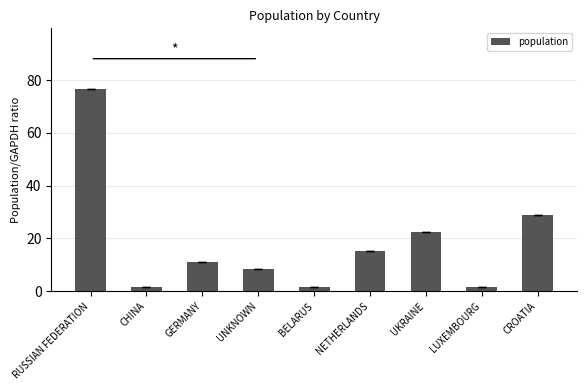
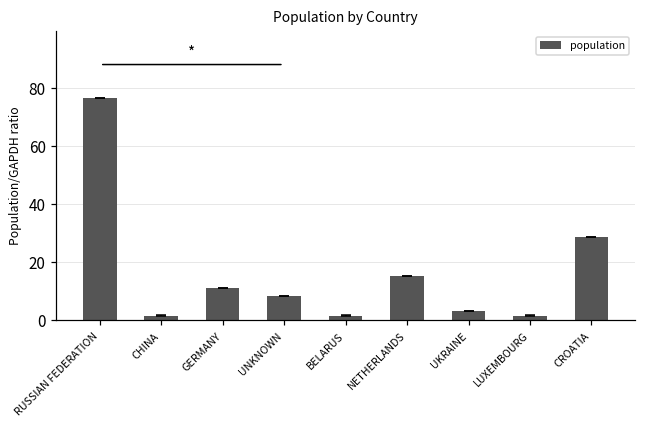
  {
    "population": {
      "RUSSIAN FEDERATION": 77,
      "CHINA": 2,
      "GERMANY": 11,
      "UNKNOWN": 8,
      "BELARUS": 2,
      "NETHERLANDS": 15,
-     "UKRAINE": 23,
+     "UKRAINE": 3,
      "LUXEMBOURG": 2,
      "CROATIA": 29
    }
  }
